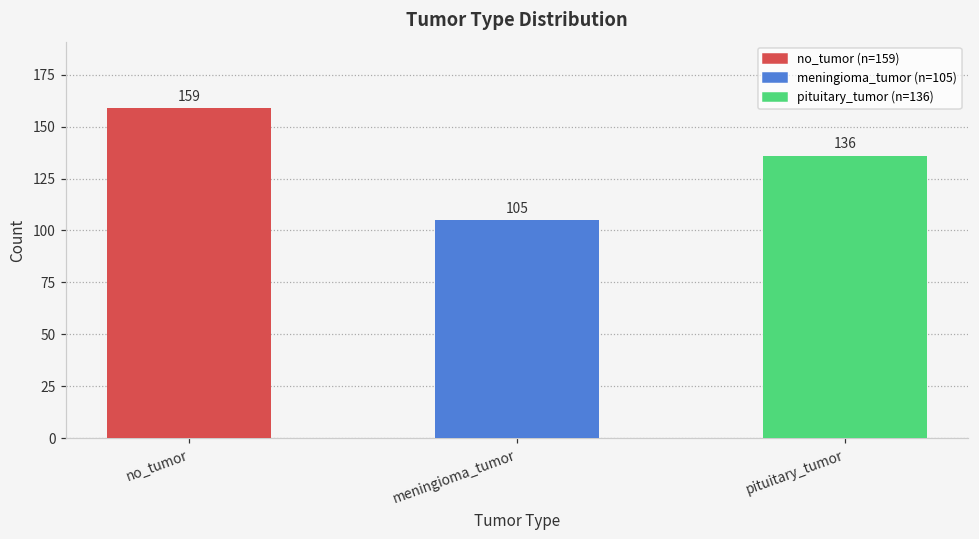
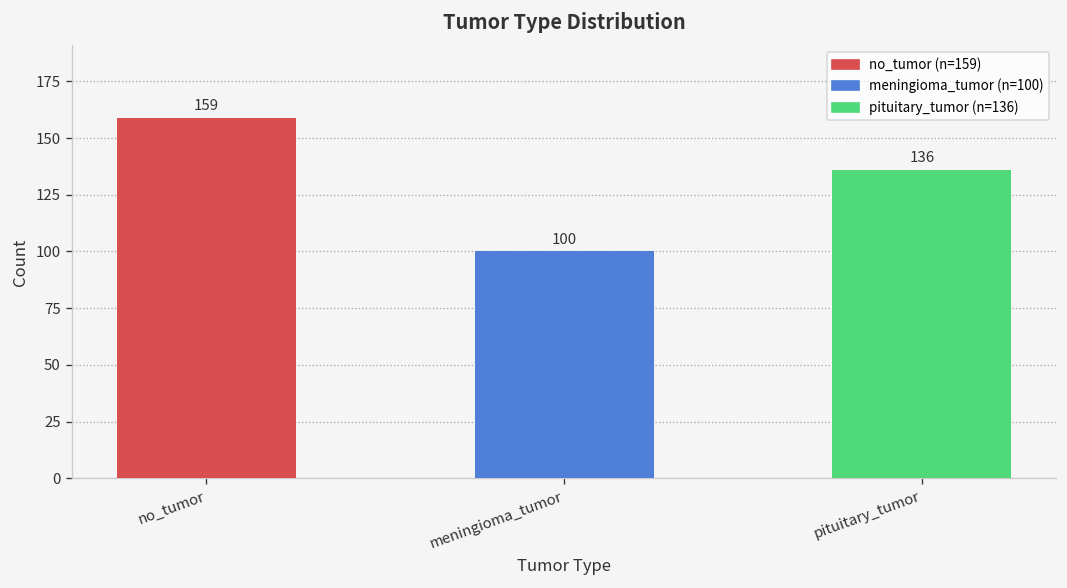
  {
    "no_tumor": 159,
-   "meningioma_tumor": 105,
+   "meningioma_tumor": 100,
    "pituitary_tumor": 136
  }
